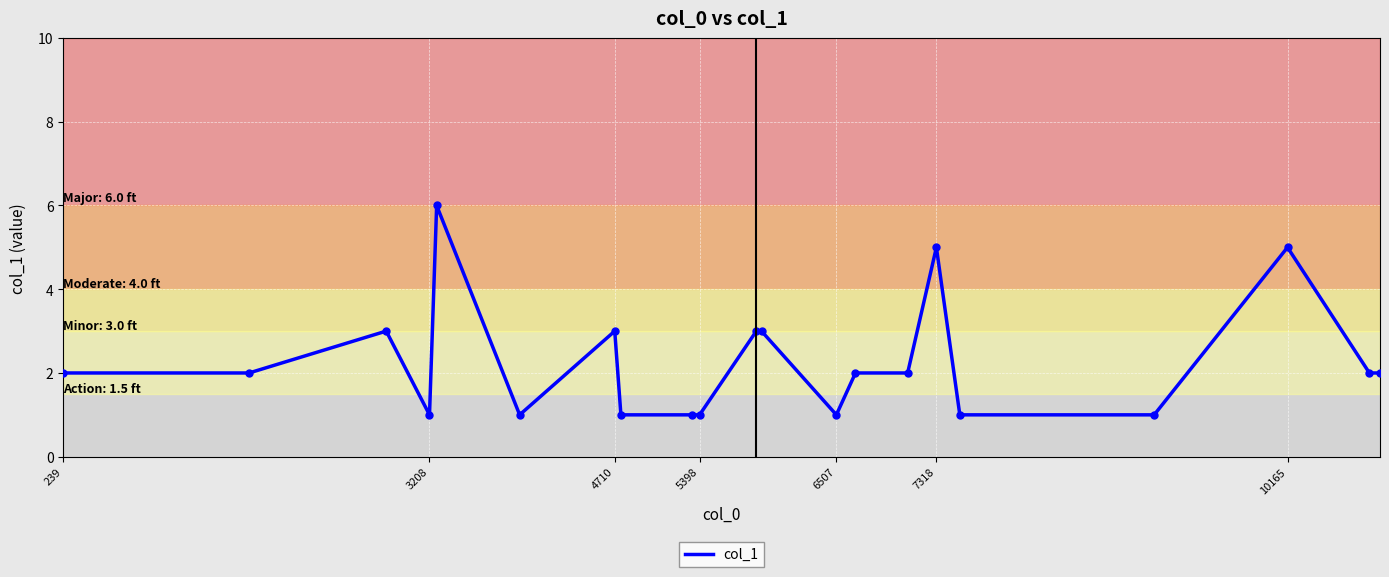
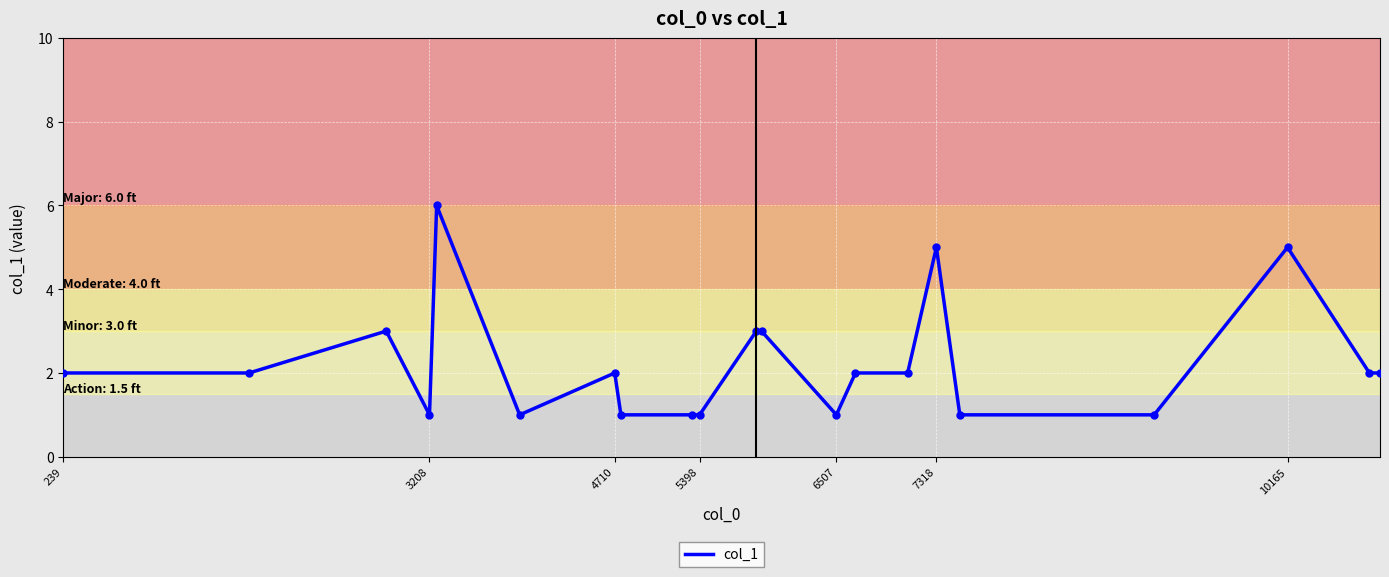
  {
    "3208": 1,
-   "4710": 3,
+   "4710": 2,
    "5398": 1,
    "6507": 1,
    "7318": 5,
    "10165": 5
  }
